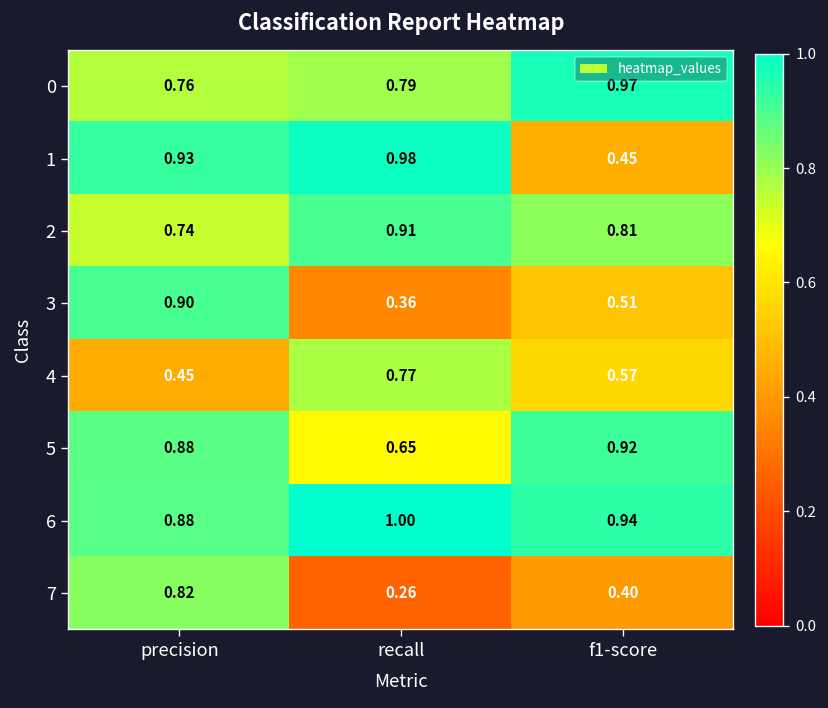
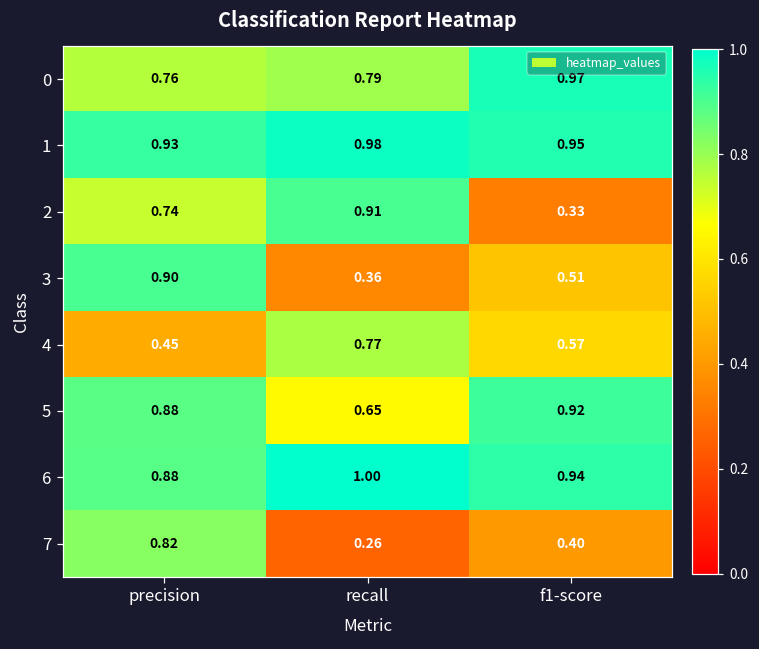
  {
    "0": {
      "precision": 0.76,
      "recall": 0.79
    },
    "1": {
      "precision": 0.93,
      "recall": 0.98,
-     "f1-score": 0.45
+     "f1-score": 0.95
    },
    "2": {
      "precision": 0.74,
      "recall": 0.91,
-     "f1-score": 0.81
+     "f1-score": 0.33
    },
    "3": {
      "precision": 0.90,
      "recall": 0.36,
      "f1-score": 0.51
    },
    "4": {
      "precision": 0.45,
      "recall": 0.77,
      "f1-score": 0.57
    },
    "5": {
      "precision": 0.88,
      "recall": 0.65,
      "f1-score": 0.92
    },
    "6": {
      "precision": 0.88,
      "recall": 1.00,
      "f1-score": 0.94
    },
    "7": {
      "precision": 0.82,
      "recall": 0.26,
      "f1-score": 0.40
    }
  }
